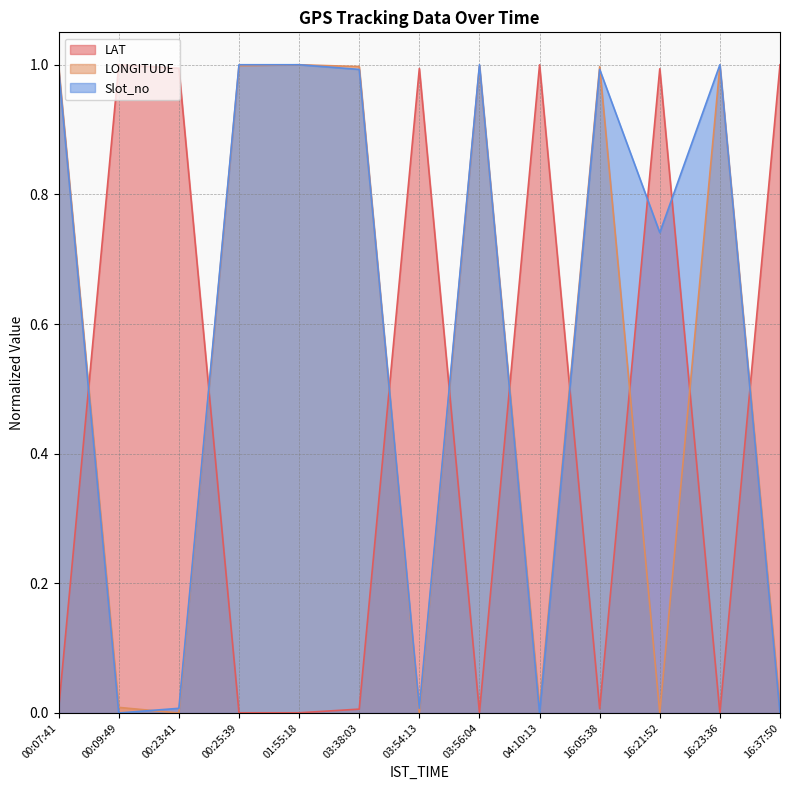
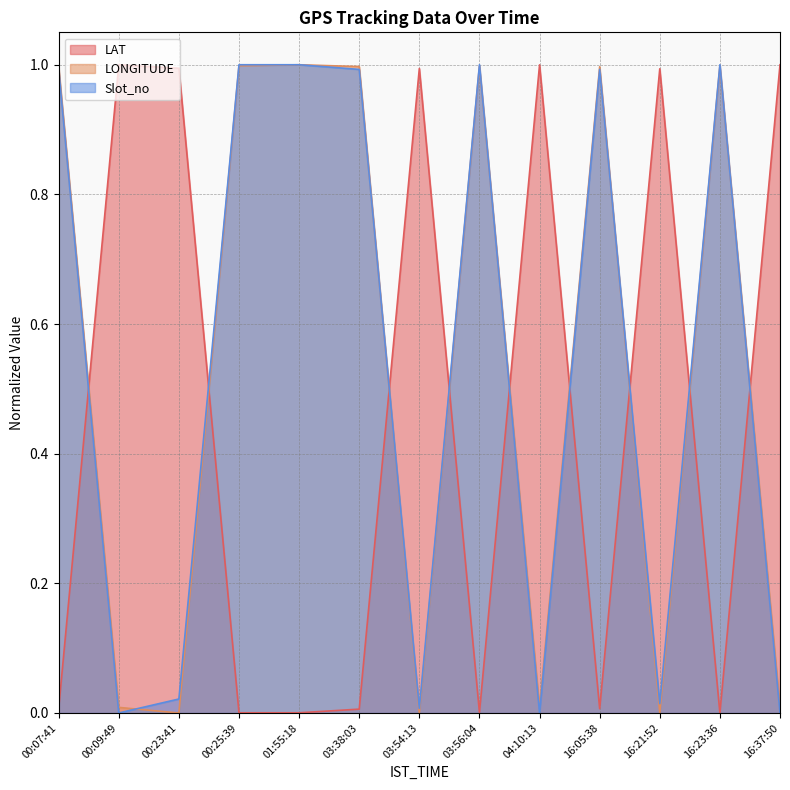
  {
    "Slot_no": {
      "00:07:41": 0.99,
      "00:09:49": 0.00,
-     "00:23:41": 0.01,
+     "00:23:41": 0.02,
      "03:38:03": 0.99,
      "03:54:13": 0.01,
      "04:10:13": 0.00,
      "16:05:38": 0.99,
-     "16:21:52": 0.74,
+     "16:21:52": 0.01,
      "16:37:50": 0.00
    }
  }
